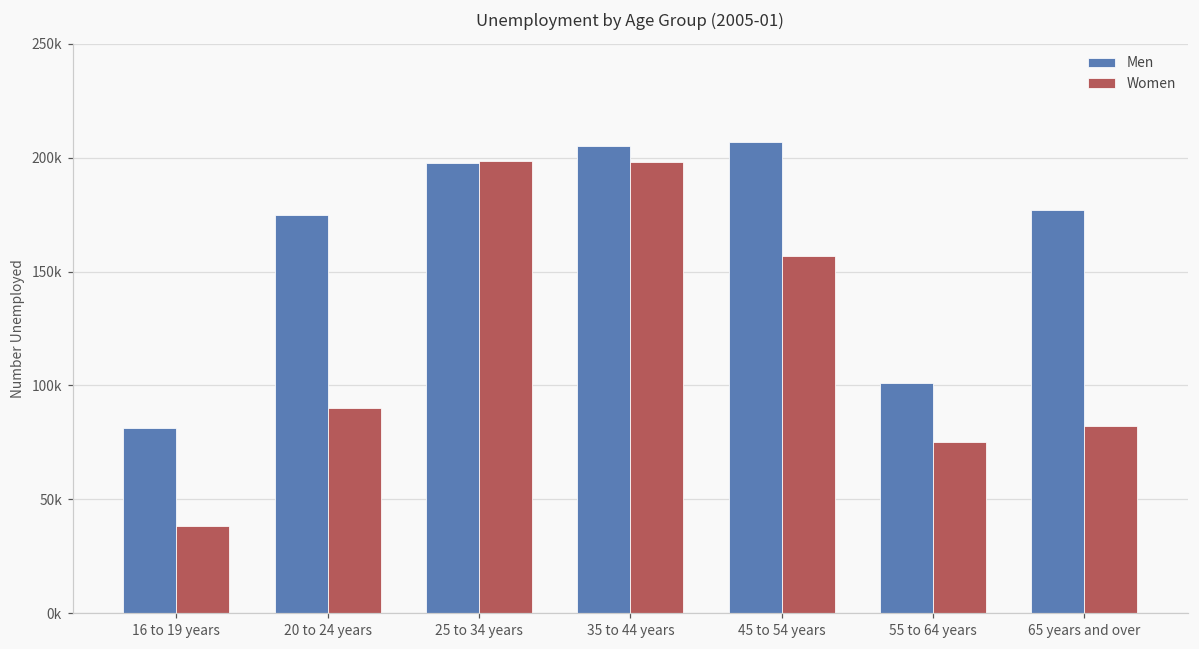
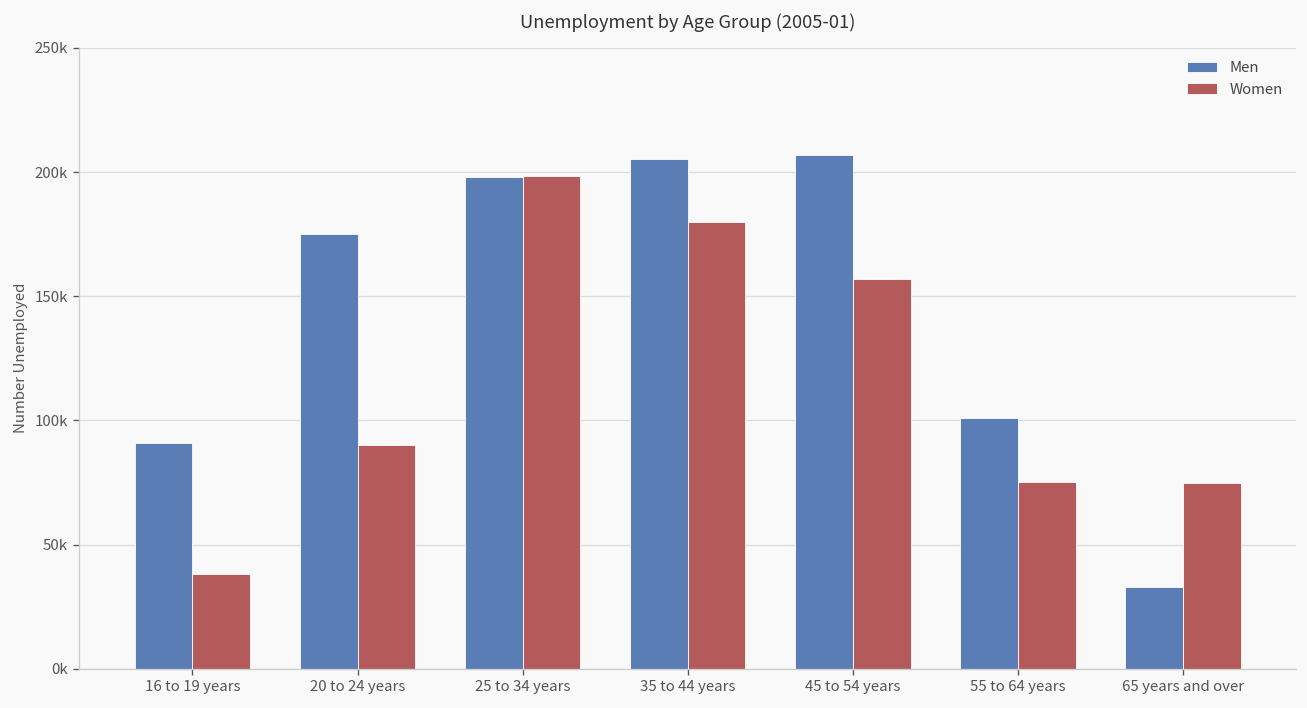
  {
    "Men": {
-     "16 to 19 years": 81000,
+     "16 to 19 years": 91000,
      "20 to 24 years": 175000,
      "25 to 34 years": 198000,
      "35 to 44 years": 205000,
      "45 to 54 years": 207000,
      "55 to 64 years": 101000,
-     "65 years and over": 177000
+     "65 years and over": 33000
    },
    "Women": {
      "16 to 19 years": 38000,
      "20 to 24 years": 90000,
      "25 to 34 years": 198000,
-     "35 to 44 years": 198000,
+     "35 to 44 years": 180000,
      "45 to 54 years": 157000,
      "55 to 64 years": 75000,
-     "65 years and over": 82000
+     "65 years and over": 75000
    }
  }
